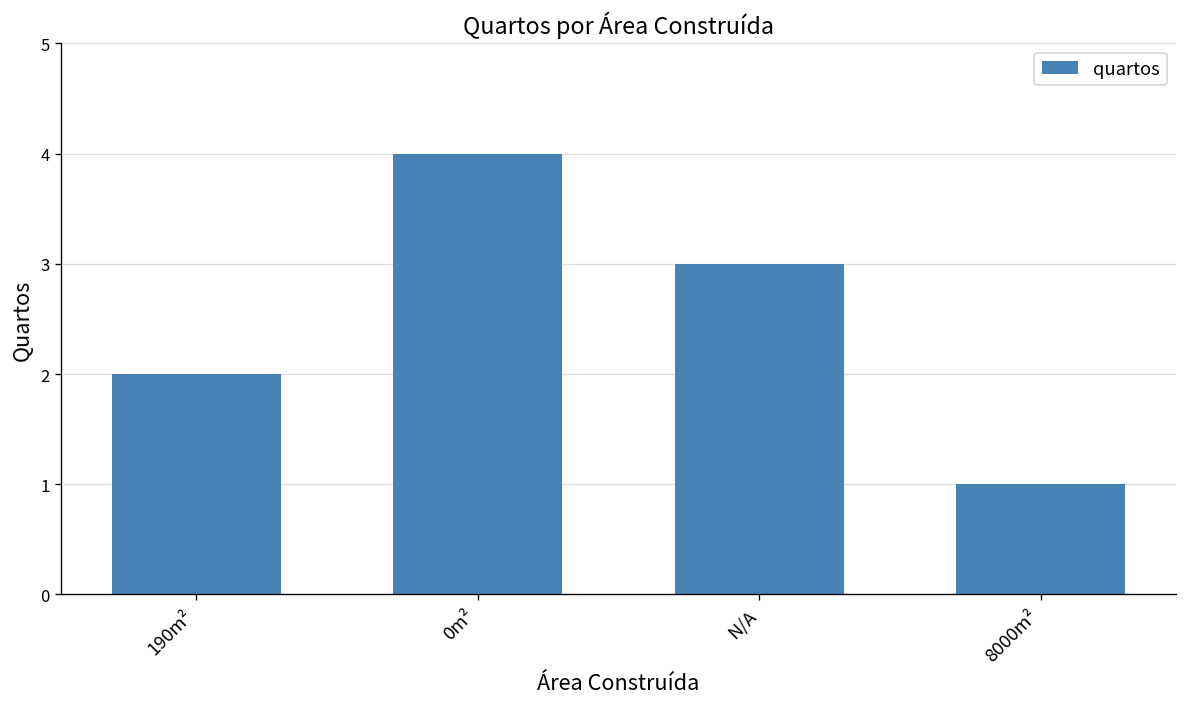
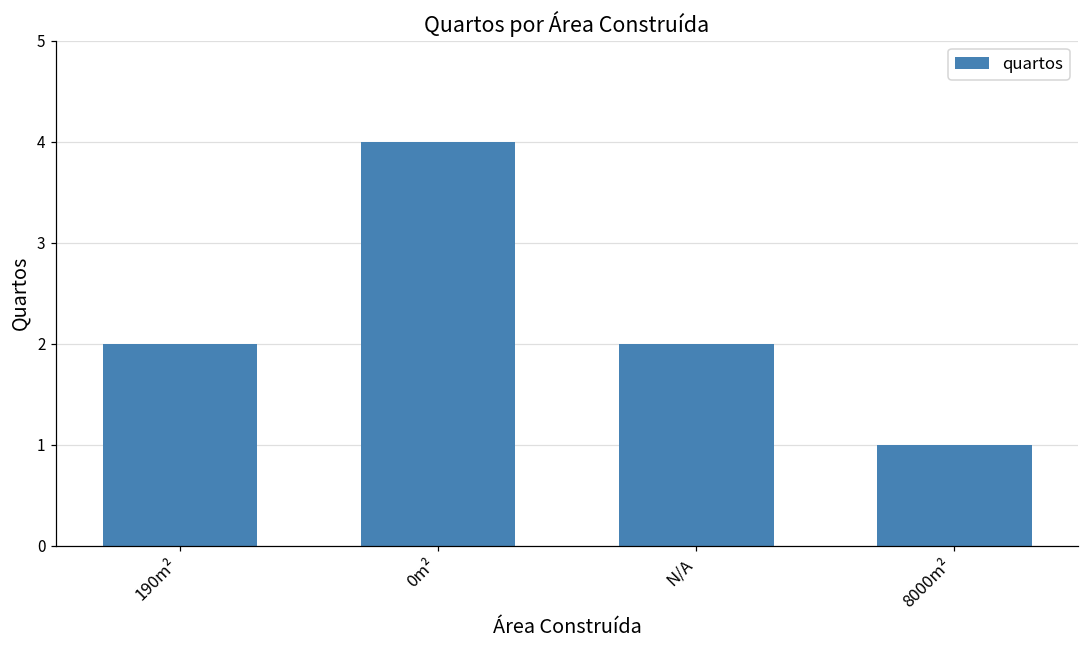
  {
    "190m²": 2,
    "0m²": 4,
-   "N/A": 3,
+   "N/A": 2,
    "8000m²": 1
  }
